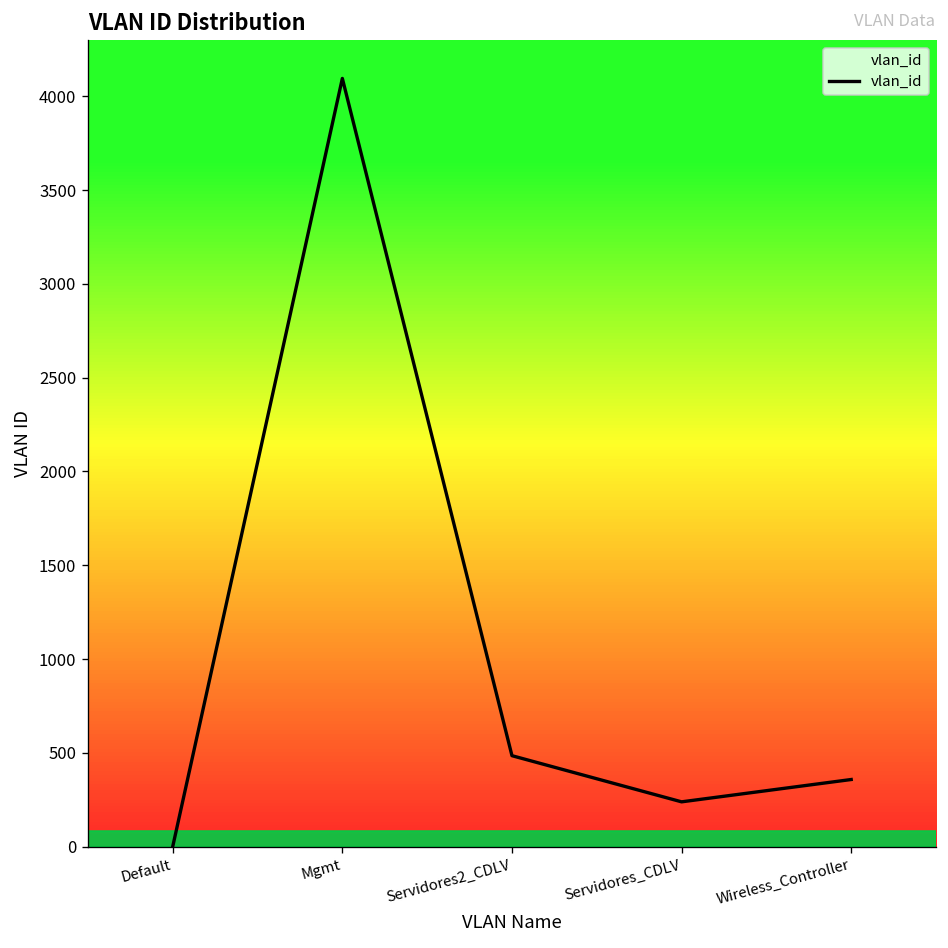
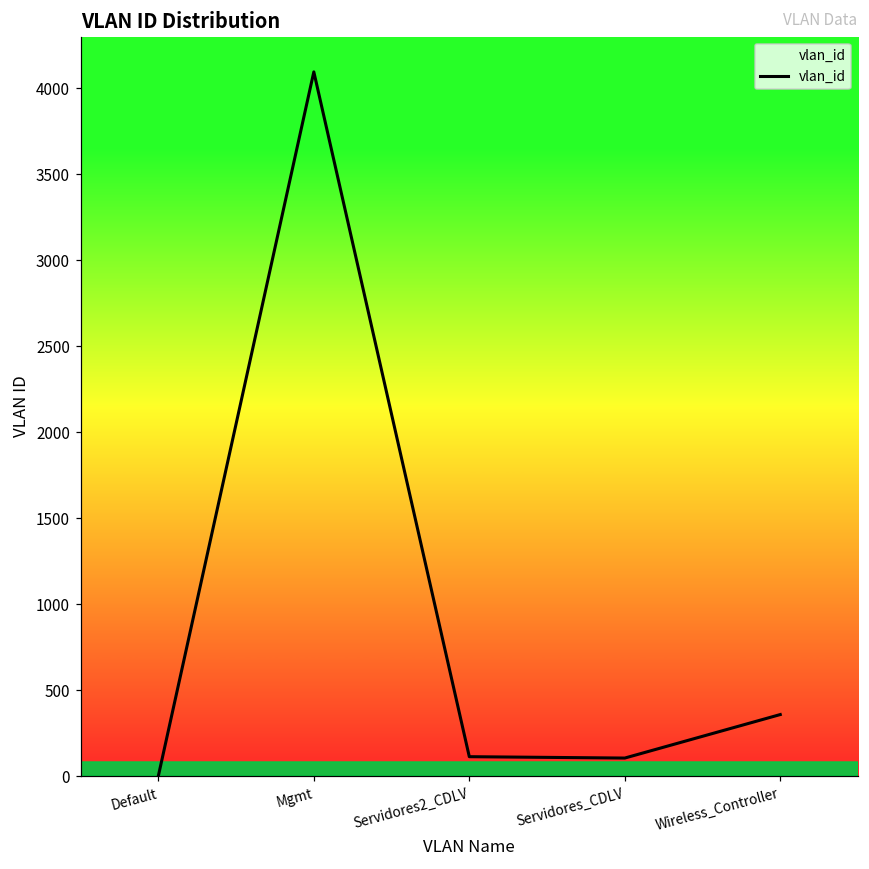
  {
    "Mgmt": 4100,
-   "Servidores2_CDLV": 490,
-   "Servidores_CDLV": 240,
+   "Servidores2_CDLV": 110,
+   "Servidores_CDLV": 110,
    "Wireless_Controller": 360
  }
